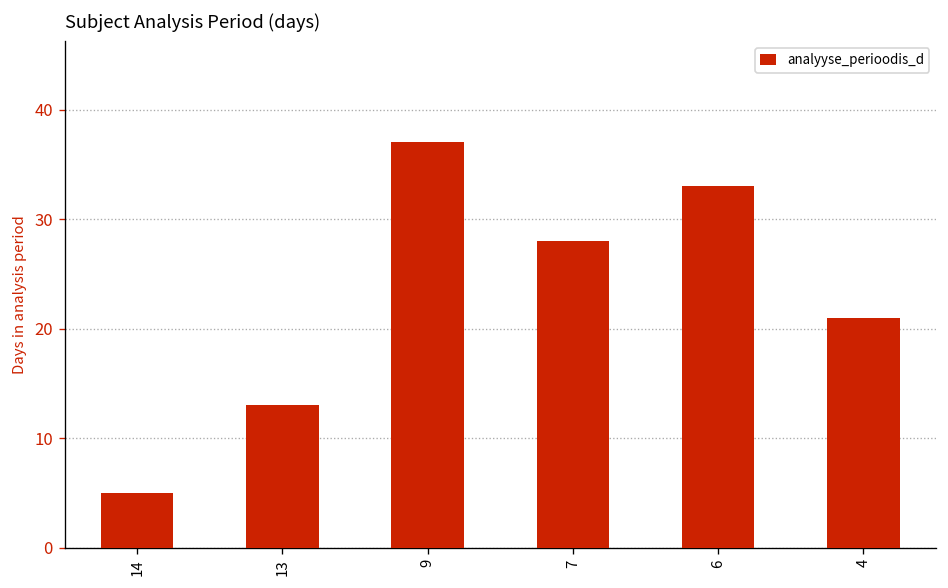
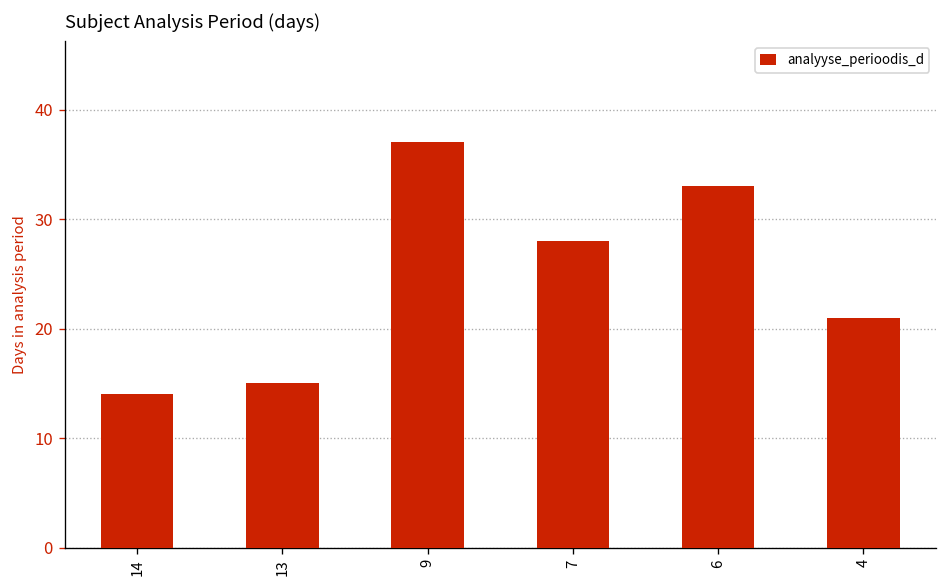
  {
-   "14": 5,
-   "13": 13,
+   "14": 14,
+   "13": 15,
    "9": 37,
    "7": 28,
    "6": 33,
    "4": 21
  }
